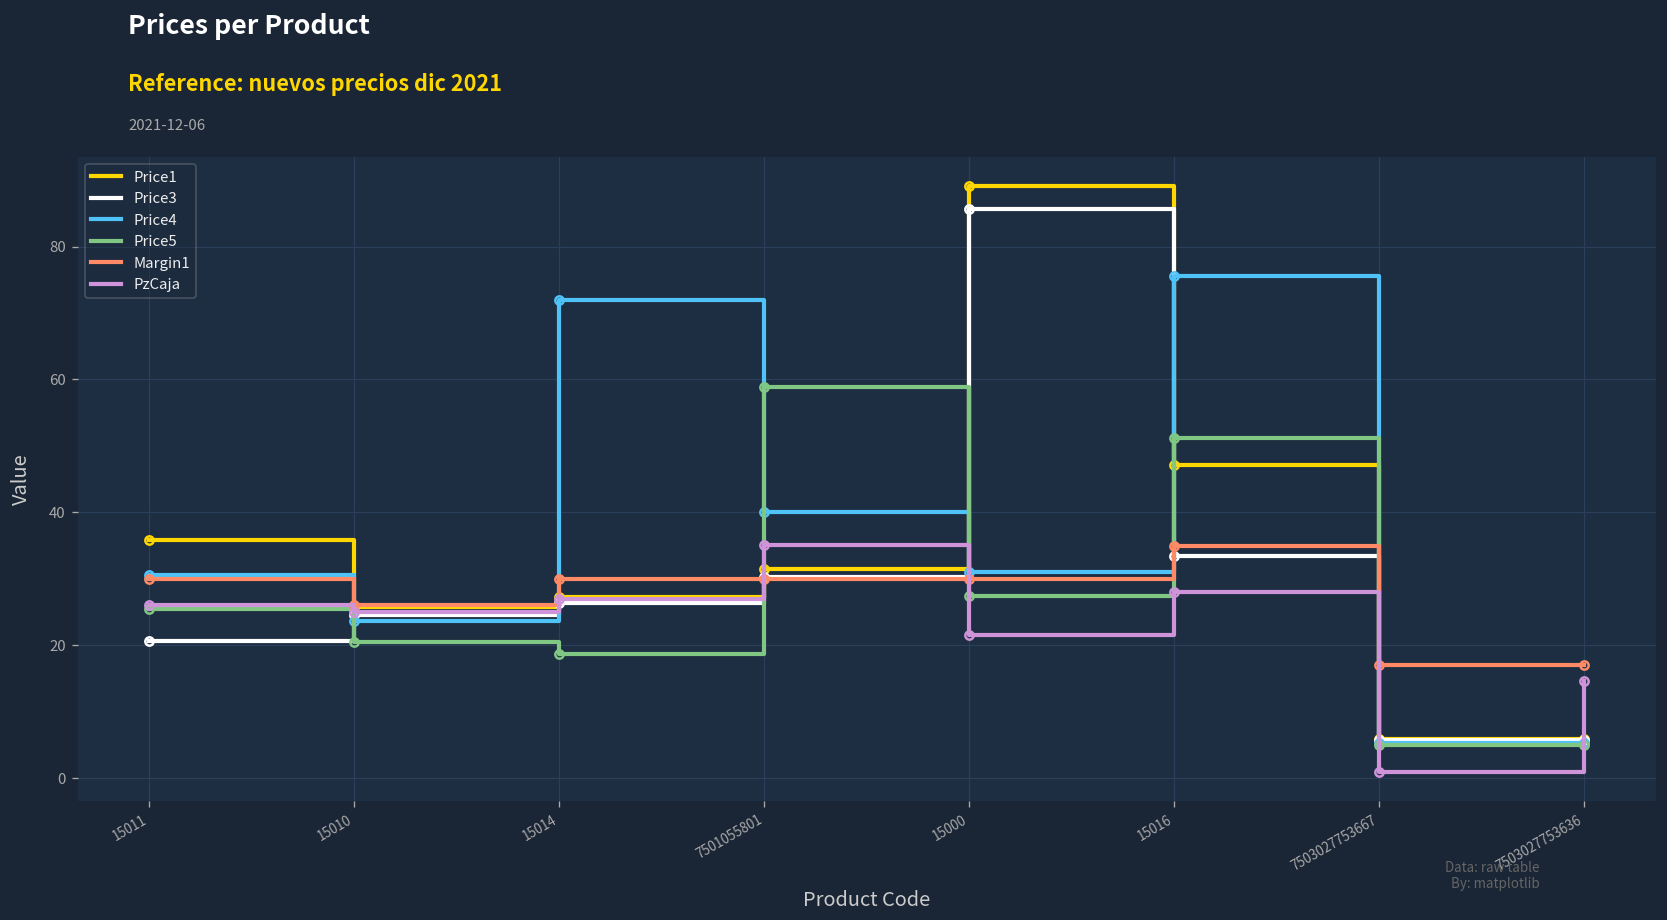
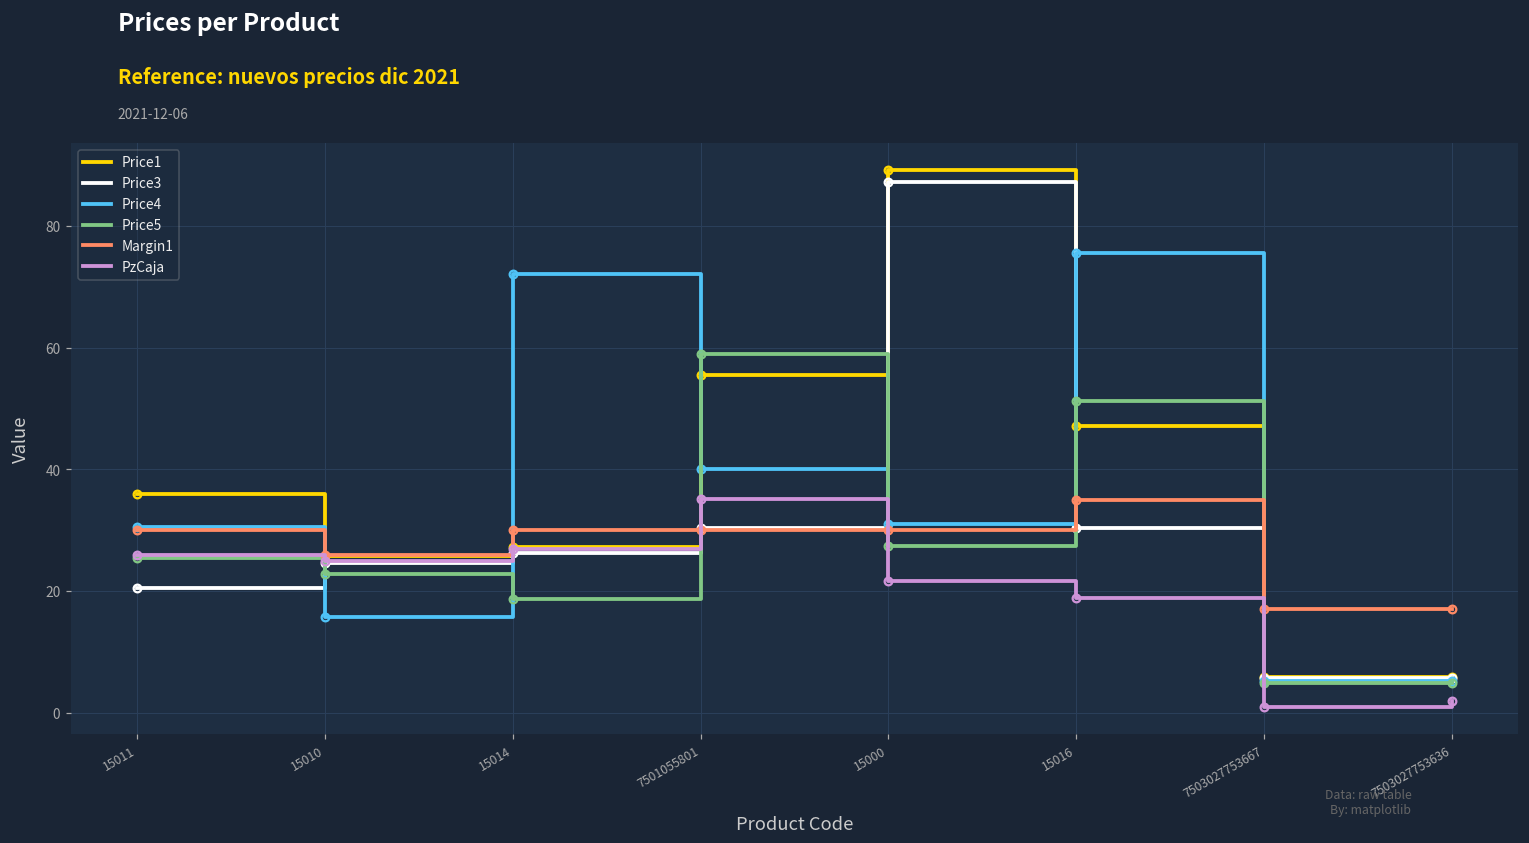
  {
    "Price1": {
      "15011": 36,
-     "7501055801": 32,
+     "7501055801": 56,
      "15000": 89,
      "15016": 47
    },
    "Price3": {
      "15011": 21,
      "15014": 26,
-     "15000": 86,
-     "15016": 34
+     "15000": 87,
+     "15016": 30
    },
    "Price4": {
      "15011": 31,
-     "15010": 24,
+     "15010": 16,
      "15014": 72,
      "7501055801": 40,
      "15000": 31,
      "15016": 76
    },
    "Price5": {
      "15011": 26,
-     "15010": 21,
+     "15010": 23,
      "15014": 19,
      "7501055801": 59,
      "15000": 27,
      "15016": 51
    },
    "Margin1": {
      "15011": 30,
      "15014": 30,
      "15000": 30,
      "15016": 35,
      "7503027753667": 17,
      "7503027753636": 17
    },
    "PzCaja": {
      "15011": 26,
      "7501055801": 35,
      "15000": 22,
-     "15016": 28,
+     "15016": 19,
      "7503027753667": 1,
-     "7503027753636": 15
+     "7503027753636": 2
    }
  }
